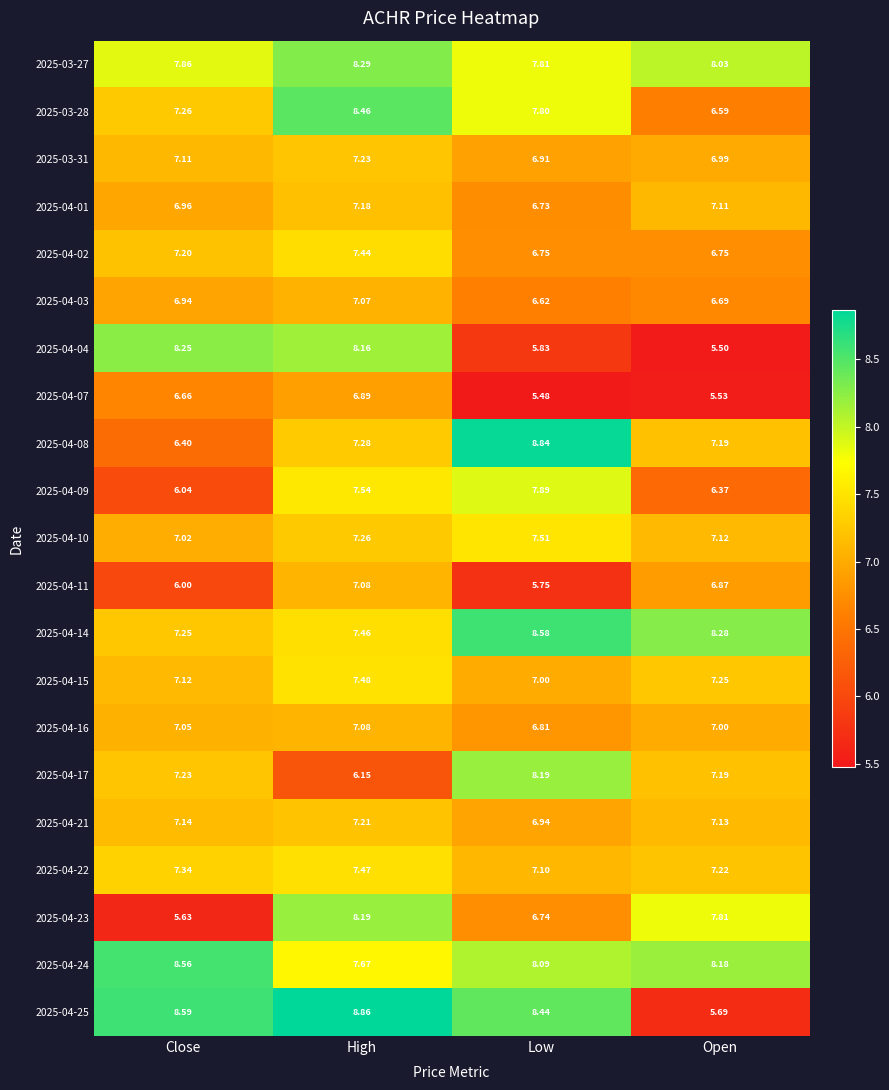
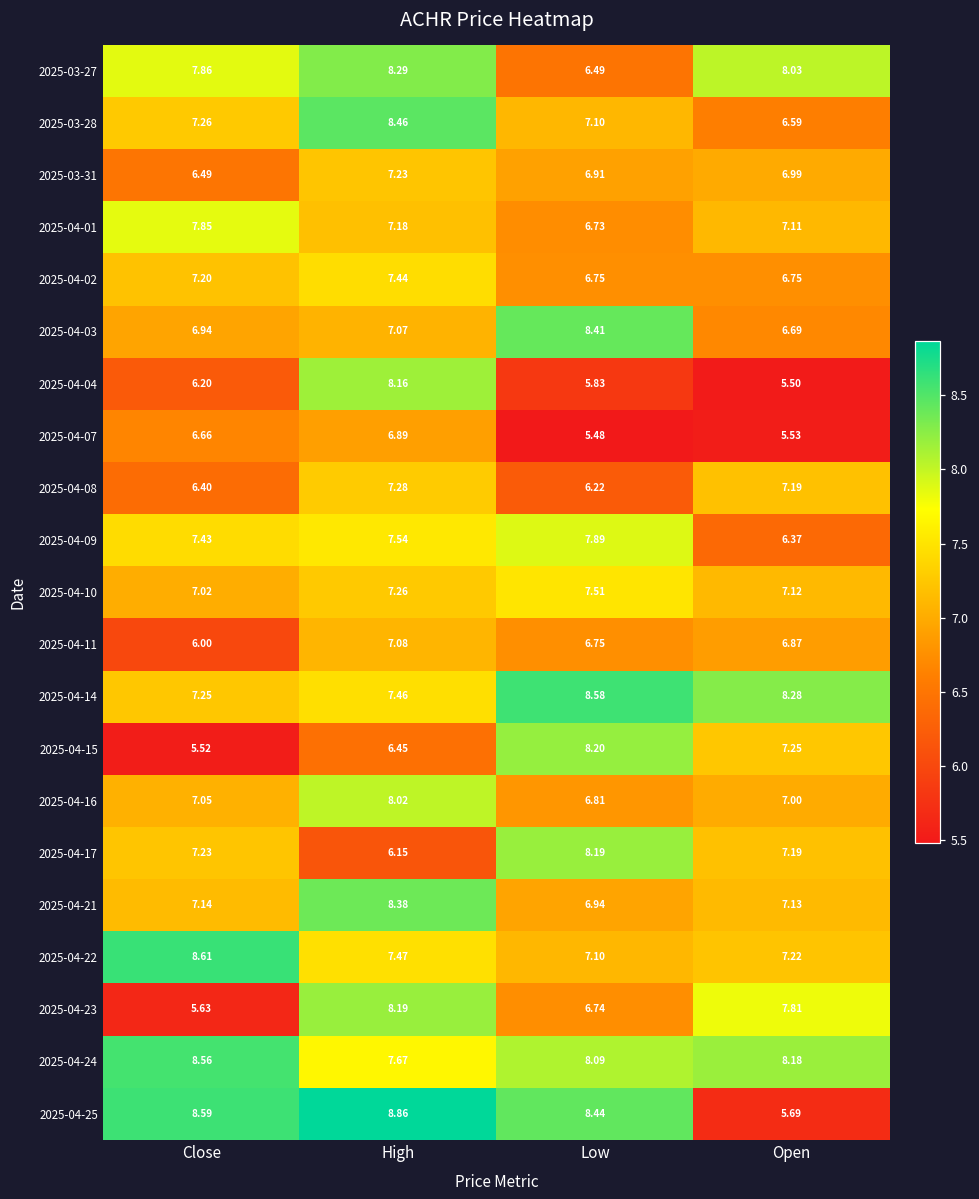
  {
    "2025-03-27": {
      "Close": 7.86,
      "High": 8.29,
-     "Low": 7.81,
+     "Low": 6.49,
      "Open": 8.03
    },
    "2025-03-28": {
      "Close": 7.26,
      "High": 8.46,
-     "Low": 7.80,
+     "Low": 7.10,
      "Open": 6.59
    },
    "2025-03-31": {
-     "Close": 7.11,
+     "Close": 6.49,
      "High": 7.23,
      "Low": 6.91,
      "Open": 6.99
    },
    "2025-04-01": {
-     "Close": 6.96,
+     "Close": 7.85,
      "High": 7.18,
      "Low": 6.73,
      "Open": 7.11
    },
    "2025-04-02": {
      "Close": 7.20,
      "High": 7.44,
      "Low": 6.75,
      "Open": 6.75
    },
    "2025-04-03": {
      "Close": 6.94,
      "High": 7.07,
-     "Low": 6.62,
+     "Low": 8.41,
      "Open": 6.69
    },
    "2025-04-04": {
-     "Close": 8.25,
+     "Close": 6.20,
      "High": 8.16,
      "Low": 5.83,
      "Open": 5.50
    },
    "2025-04-07": {
      "Close": 6.66,
      "High": 6.89,
      "Low": 5.48,
      "Open": 5.53
    },
    "2025-04-08": {
      "Close": 6.40,
      "High": 7.28,
-     "Low": 8.84,
+     "Low": 6.22,
      "Open": 7.19
    },
    "2025-04-09": {
-     "Close": 6.04,
+     "Close": 7.43,
      "High": 7.54,
      "Low": 7.89,
      "Open": 6.37
    },
    "2025-04-10": {
      "Close": 7.02,
      "High": 7.26,
      "Low": 7.51,
      "Open": 7.12
    },
    "2025-04-11": {
      "Close": 6.00,
      "High": 7.08,
-     "Low": 5.75,
+     "Low": 6.75,
      "Open": 6.87
    },
    "2025-04-14": {
      "Close": 7.25,
      "High": 7.46,
      "Low": 8.58,
      "Open": 8.28
    },
    "2025-04-15": {
-     "Close": 7.12,
-     "High": 7.48,
-     "Low": 7.00,
+     "Close": 5.52,
+     "High": 6.45,
+     "Low": 8.20,
      "Open": 7.25
    },
    "2025-04-16": {
      "Close": 7.05,
-     "High": 7.08,
+     "High": 8.02,
      "Low": 6.81,
      "Open": 7.00
    },
    "2025-04-17": {
      "Close": 7.23,
      "High": 6.15,
      "Low": 8.19,
      "Open": 7.19
    },
    "2025-04-21": {
      "Close": 7.14,
-     "High": 7.21,
+     "High": 8.38,
      "Low": 6.94,
      "Open": 7.13
    },
    "2025-04-22": {
-     "Close": 7.34,
+     "Close": 8.61,
      "High": 7.47,
      "Low": 7.10,
      "Open": 7.22
    },
    "2025-04-23": {
      "Close": 5.63,
      "High": 8.19,
      "Low": 6.74,
      "Open": 7.81
    },
    "2025-04-24": {
      "Close": 8.56,
      "High": 7.67,
      "Low": 8.09,
      "Open": 8.18
    },
    "2025-04-25": {
      "Close": 8.59,
      "High": 8.86,
      "Low": 8.44,
      "Open": 5.69
    }
  }
